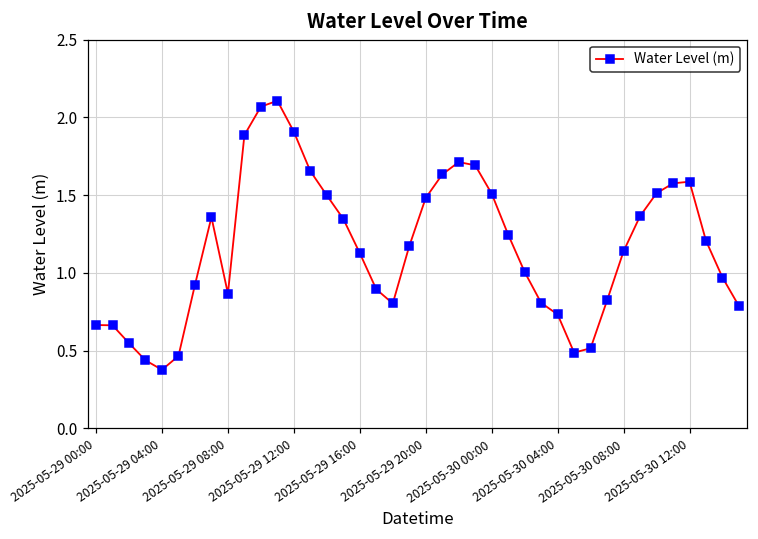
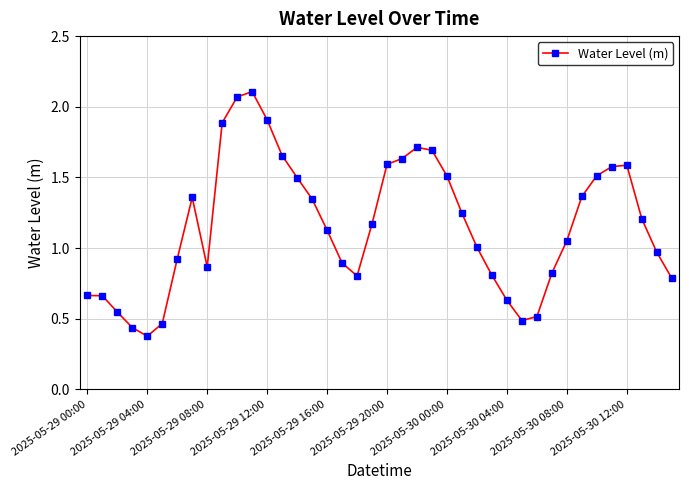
  {
    "2025-05-29 00:00": 0.66,
    "2025-05-29 04:00": 0.38,
    "2025-05-29 08:00": 0.87,
    "2025-05-29 12:00": 1.91,
    "2025-05-29 16:00": 1.13,
-   "2025-05-29 20:00": 1.48,
+   "2025-05-29 20:00": 1.59,
    "2025-05-30 00:00": 1.51,
-   "2025-05-30 04:00": 0.73,
-   "2025-05-30 08:00": 1.14,
+   "2025-05-30 04:00": 0.63,
+   "2025-05-30 08:00": 1.05,
    "2025-05-30 12:00": 1.59
  }
